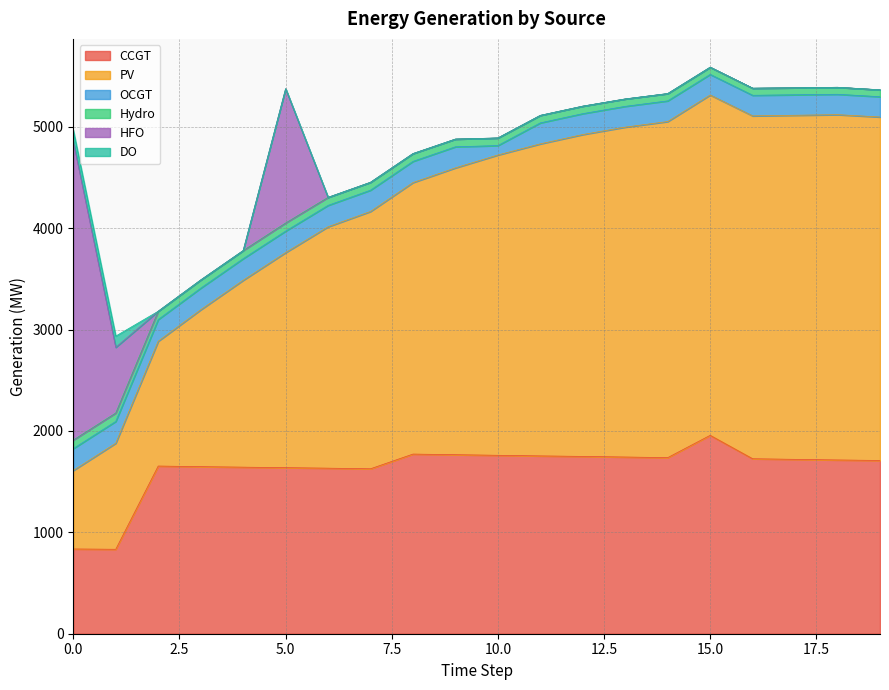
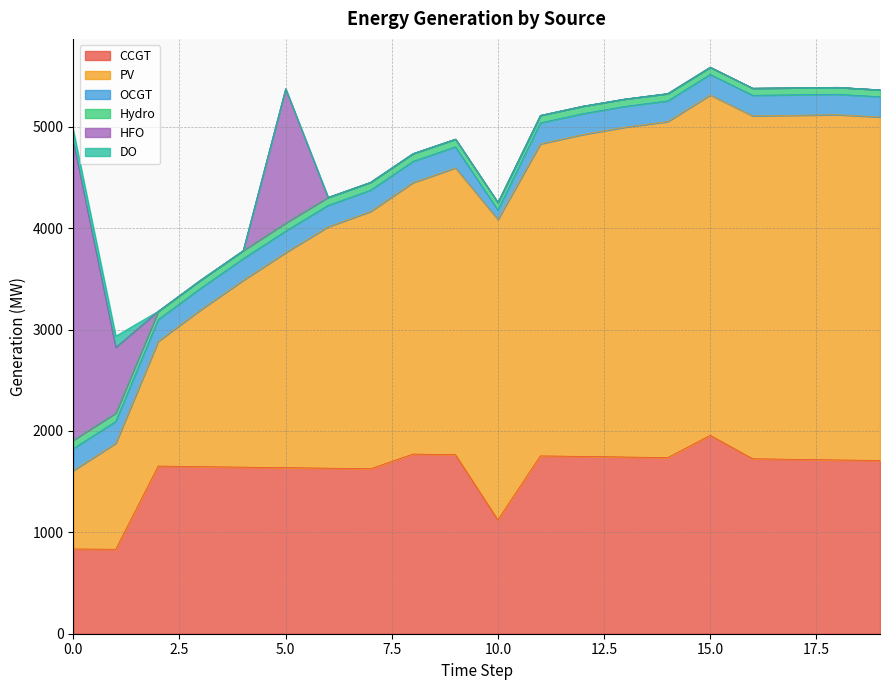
  {
    "CCGT": {
      "0.0": 840,
      "5.0": 1640,
-     "10.0": 1760,
+     "10.0": 1120,
      "15.0": 1960
    },
    "PV": {
      "0.0": 770,
      "5.0": 2120,
      "10.0": 2960,
      "15.0": 3360
    },
    "OCGT": {
      "0.0": 220,
      "5.0": 210,
      "10.0": 90,
      "15.0": 200
    },
    "HFO": {
      "0.0": 2950
    }
  }
